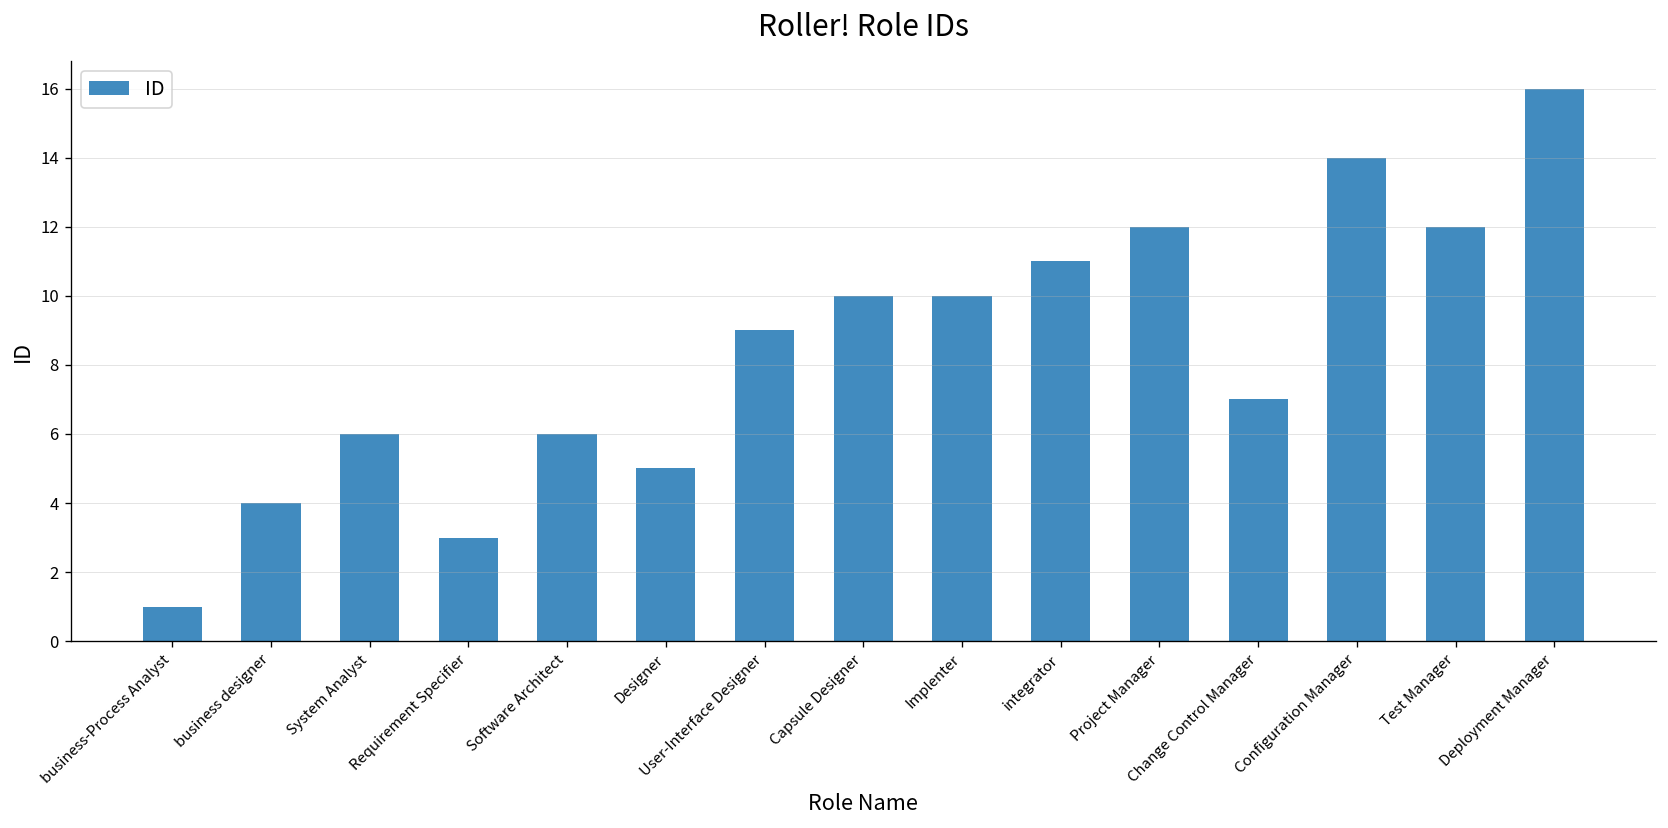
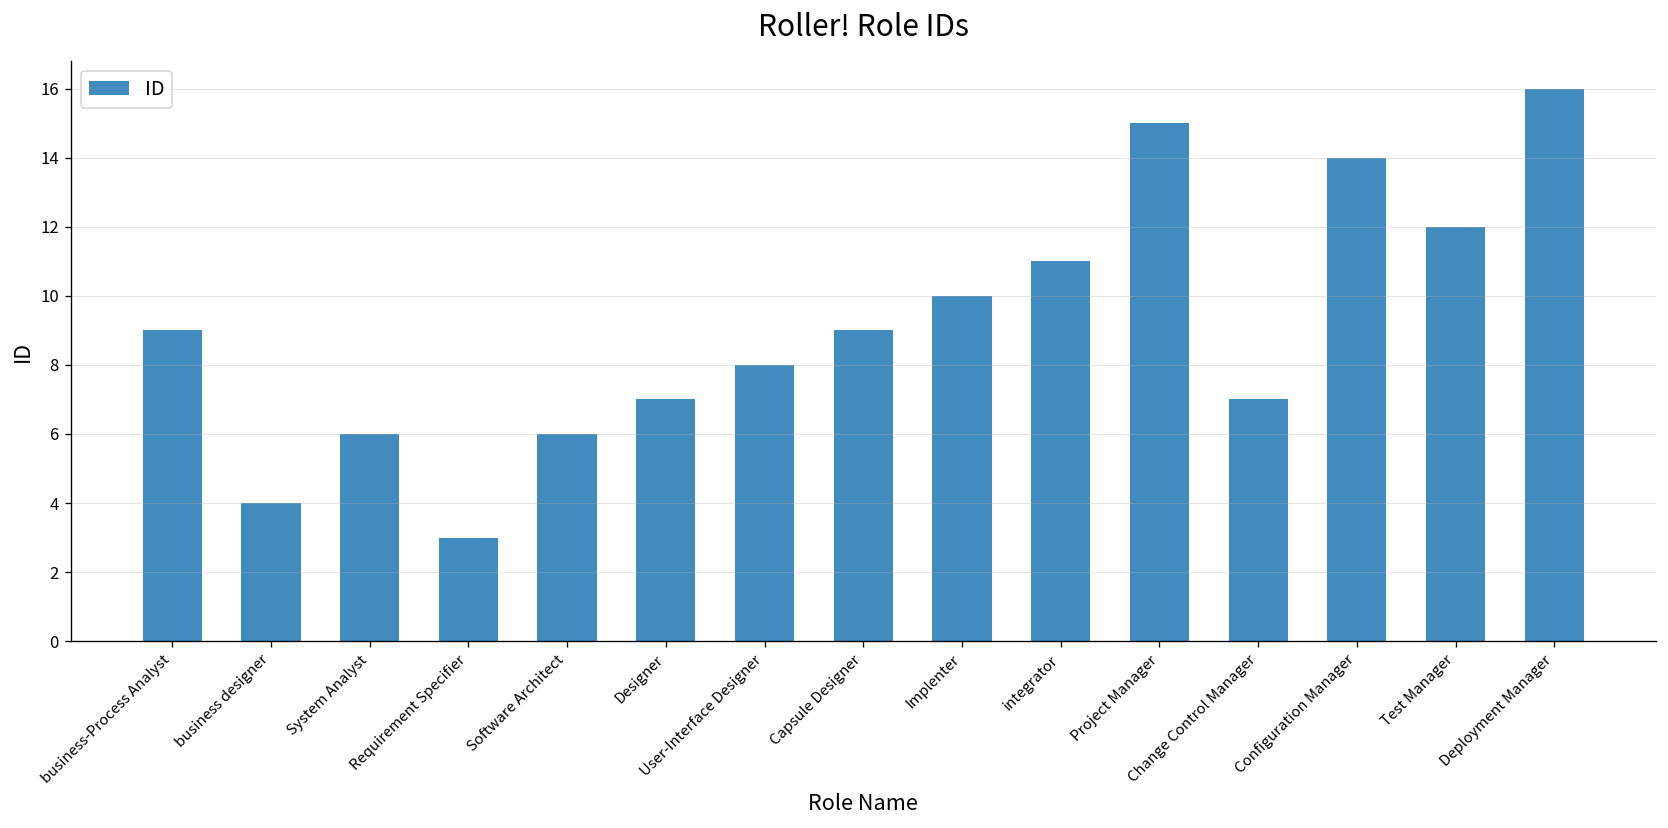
  {
-   "business-Process Analyst": 1,
+   "business-Process Analyst": 9,
    "business designer": 4,
    "System Analyst": 6,
    "Requirement Specifier": 3,
    "Software Architect": 6,
-   "Designer": 5,
-   "User-Interface Designer": 9,
-   "Capsule Designer": 10,
+   "Designer": 7,
+   "User-Interface Designer": 8,
+   "Capsule Designer": 9,
    "Implenter": 10,
    "integrator": 11,
-   "Project Manager": 12,
+   "Project Manager": 15,
    "Change Control Manager": 7,
    "Configuration Manager": 14,
    "Test Manager": 12,
    "Deployment Manager": 16
  }
